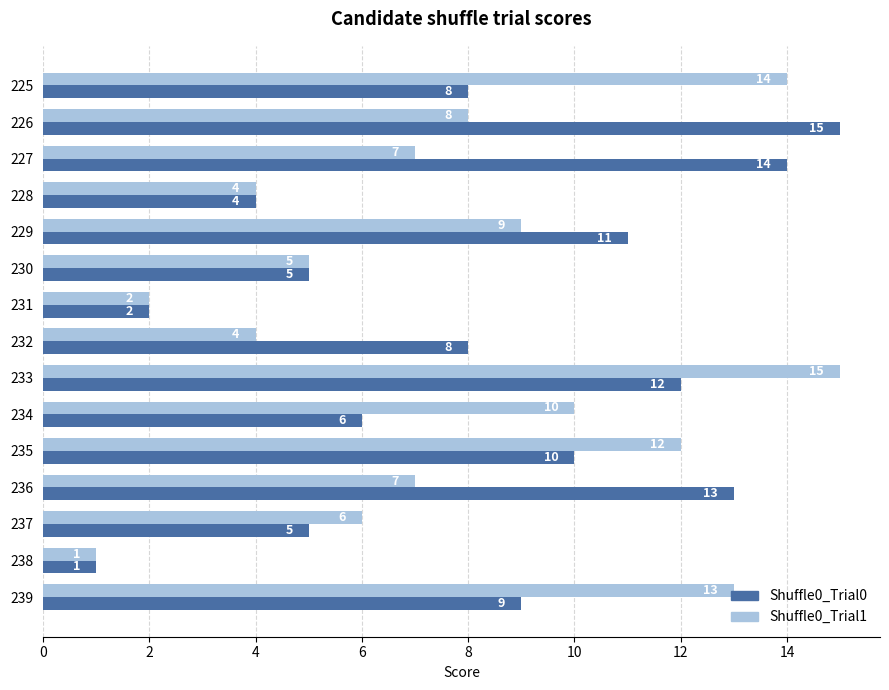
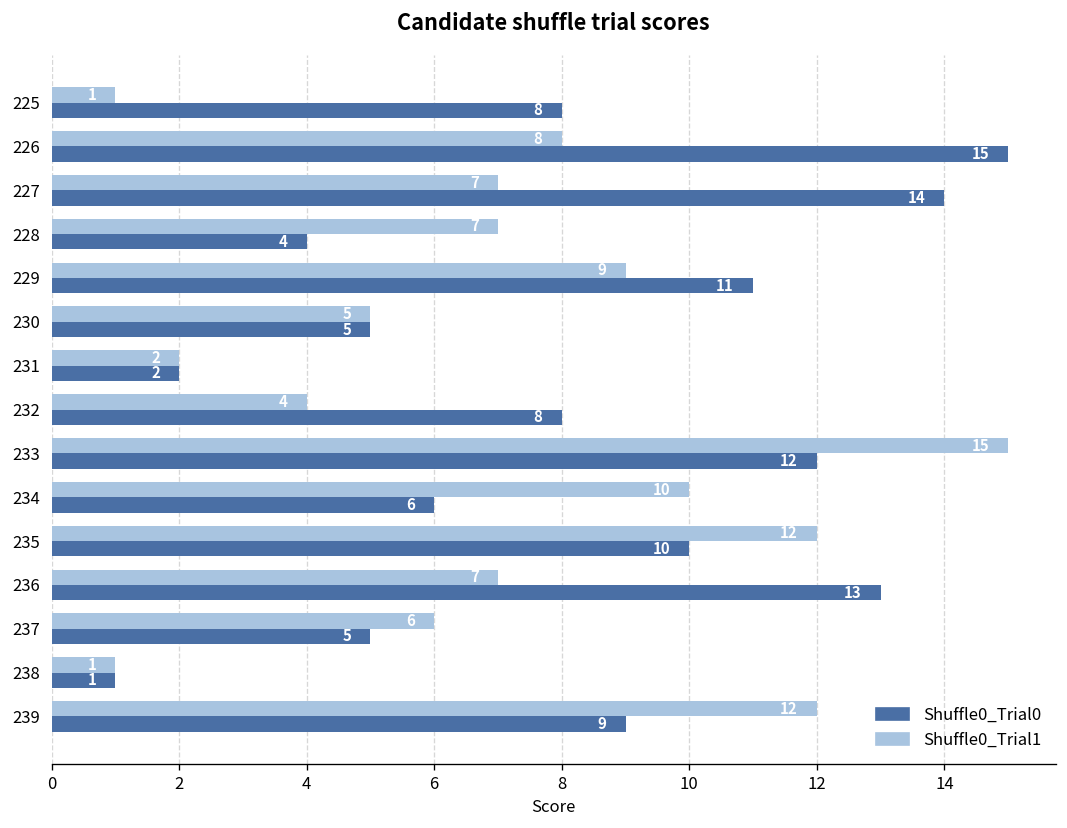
  {
    "Shuffle0_Trial0": {
      "225": 8,
      "226": 15,
      "227": 14,
      "228": 4,
      "229": 11,
      "230": 5,
      "231": 2,
      "232": 8,
      "233": 12,
      "234": 6,
      "235": 10,
      "236": 13,
      "237": 5,
      "238": 1,
      "239": 9
    },
    "Shuffle0_Trial1": {
-     "225": 14,
+     "225": 1,
      "226": 8,
      "227": 7,
-     "228": 4,
+     "228": 7,
      "229": 9,
      "230": 5,
      "231": 2,
      "232": 4,
      "233": 15,
      "234": 10,
      "235": 12,
      "236": 7,
      "237": 6,
      "238": 1,
-     "239": 13
+     "239": 12
    }
  }
